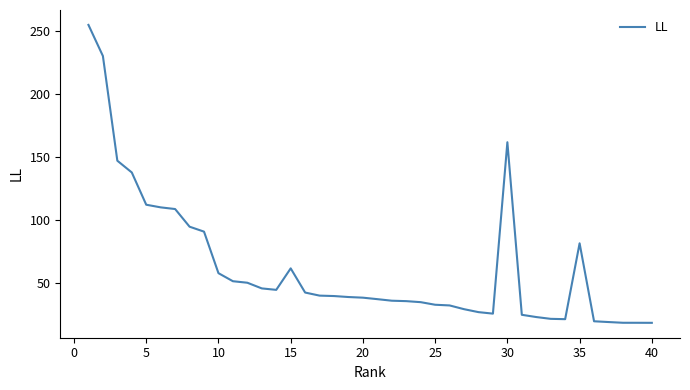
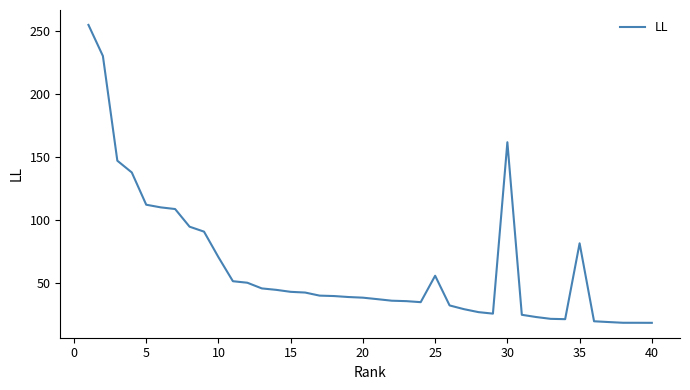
  {
    "5": 112,
-   "10": 58,
-   "15": 62,
+   "10": 71,
+   "15": 43,
    "20": 38,
-   "25": 33,
+   "25": 56,
    "30": 162,
    "35": 82,
    "40": 18
  }
